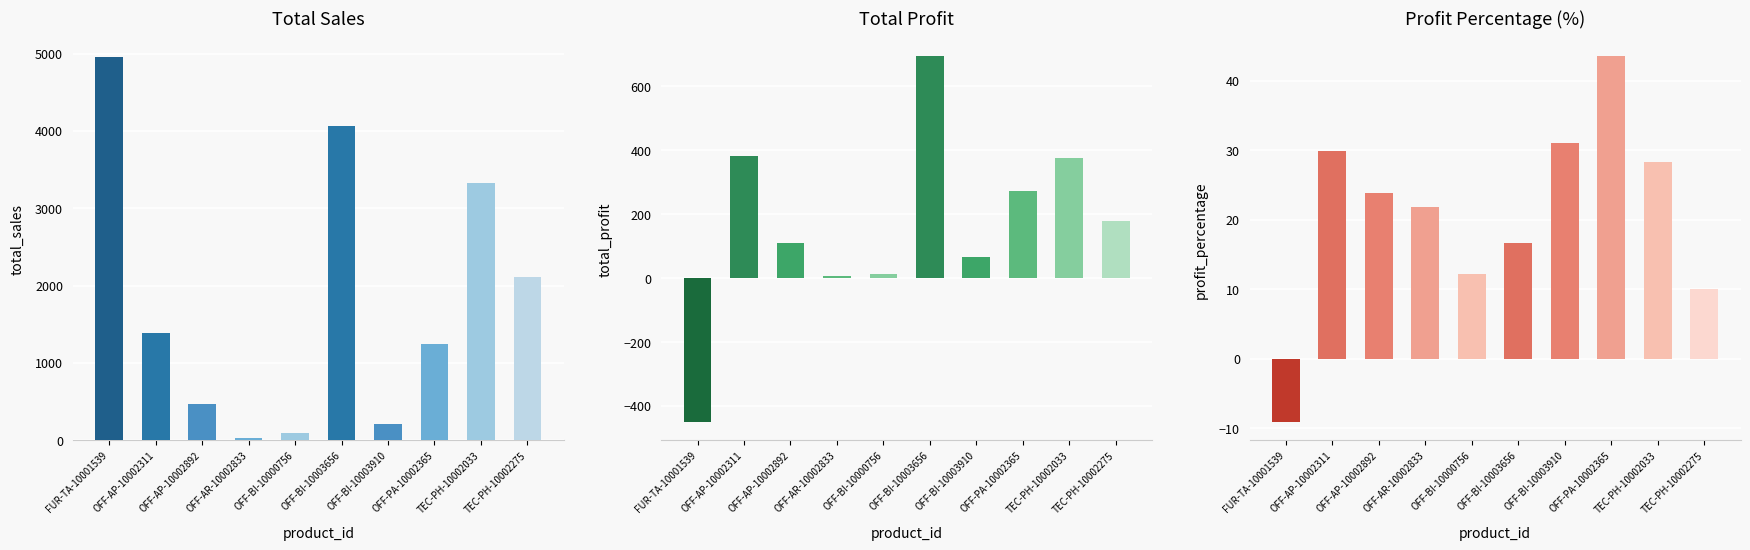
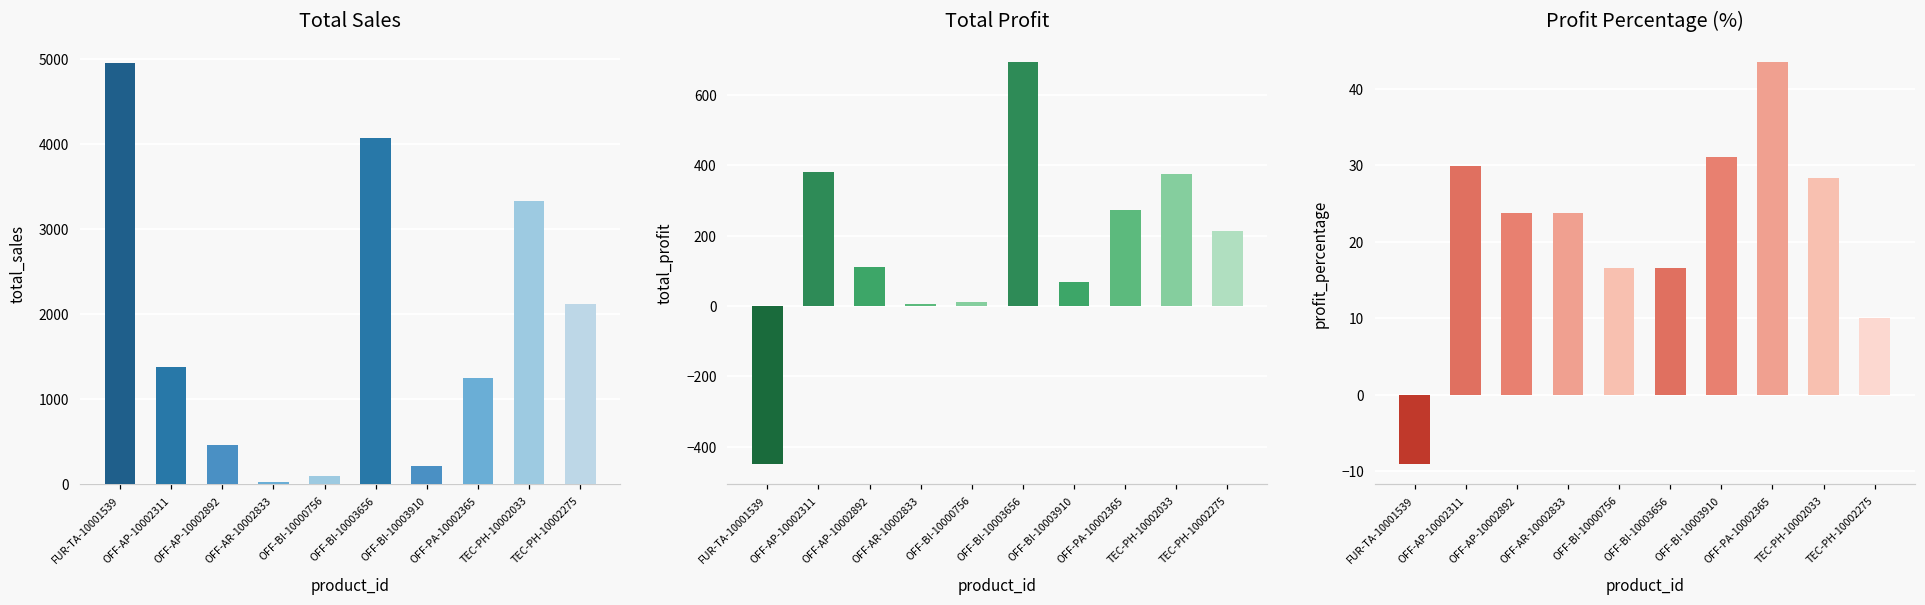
  {
    "Total Sales": {
      "FUR-TA-10001539": 5000,
      "OFF-AP-10002311": 1400,
      "OFF-AP-10002892": 500,
      "OFF-BI-10000756": 100,
      "OFF-BI-10003656": 4100,
      "OFF-BI-10003910": 200,
      "OFF-PA-10002365": 1200,
      "TEC-PH-10002033": 3300,
      "TEC-PH-10002275": 2100
    },
    "Total Profit": {
      "FUR-TA-10001539": -450,
      "OFF-AP-10002311": 380,
      "OFF-AP-10002892": 110,
      "OFF-BI-10000756": 10,
      "OFF-BI-10003656": 690,
      "OFF-BI-10003910": 70,
      "OFF-PA-10002365": 270,
      "TEC-PH-10002033": 370,
-     "TEC-PH-10002275": 180
+     "TEC-PH-10002275": 210
    },
    "Profit Percentage (%)": {
      "FUR-TA-10001539": -9,
      "OFF-AP-10002311": 30,
      "OFF-AP-10002892": 24,
-     "OFF-AR-10002833": 22,
-     "OFF-BI-10000756": 12,
+     "OFF-AR-10002833": 24,
+     "OFF-BI-10000756": 17,
      "OFF-BI-10003656": 17,
      "OFF-BI-10003910": 31,
      "OFF-PA-10002365": 43,
      "TEC-PH-10002033": 28,
      "TEC-PH-10002275": 10
    }
  }
